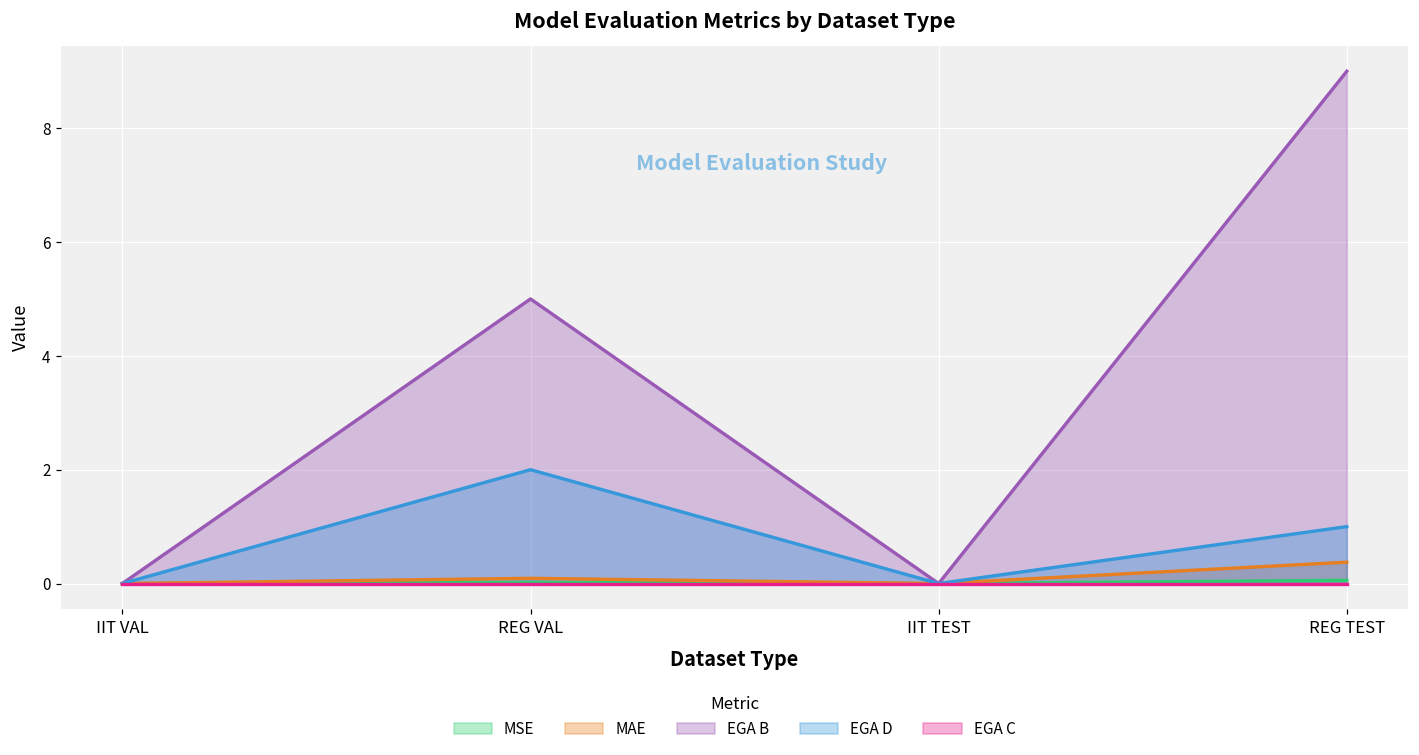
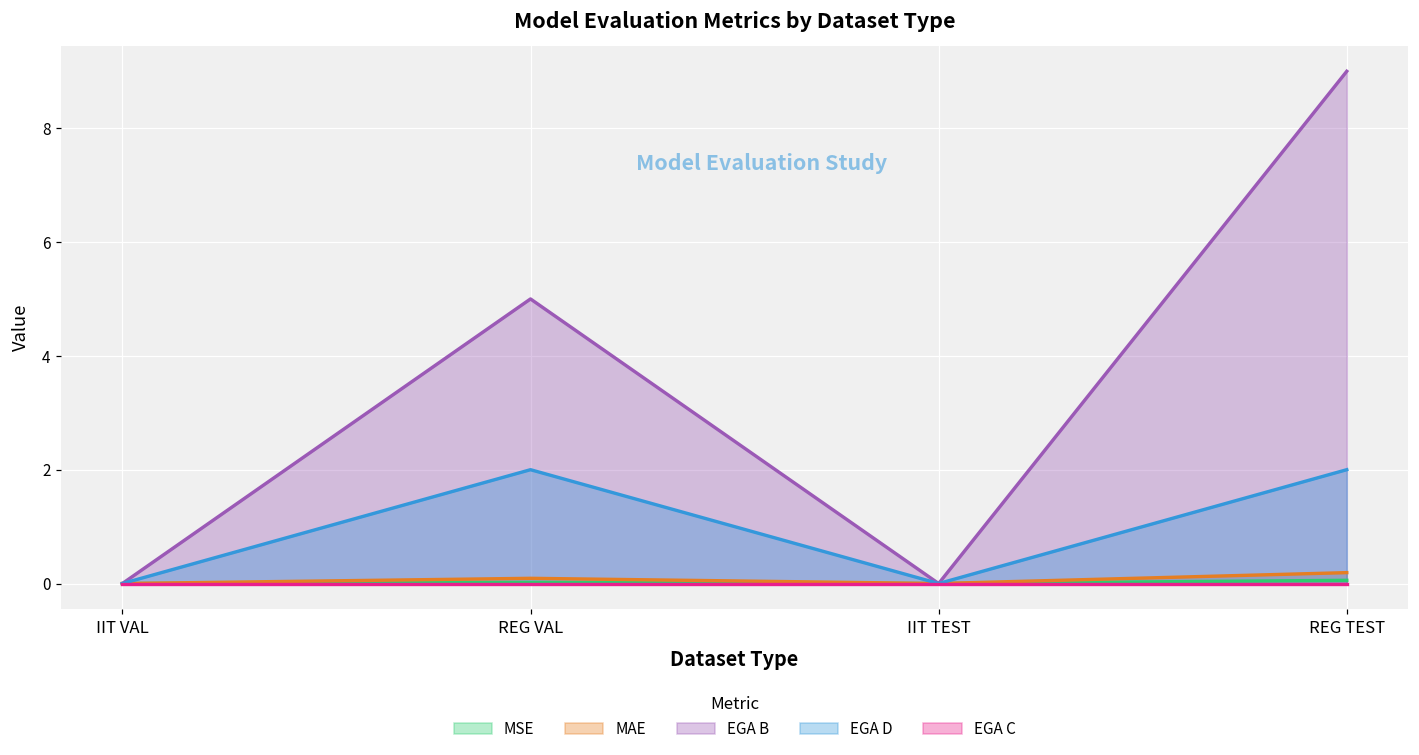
  {
    "MSE": {
      "REG TEST": 0.1
    },
    "MAE": {
      "REG VAL": 0.1,
-     "REG TEST": 0.4
+     "REG TEST": 0.2
    },
    "EGA D": {
      "REG VAL": 2,
-     "REG TEST": 1
+     "REG TEST": 2
    }
  }
